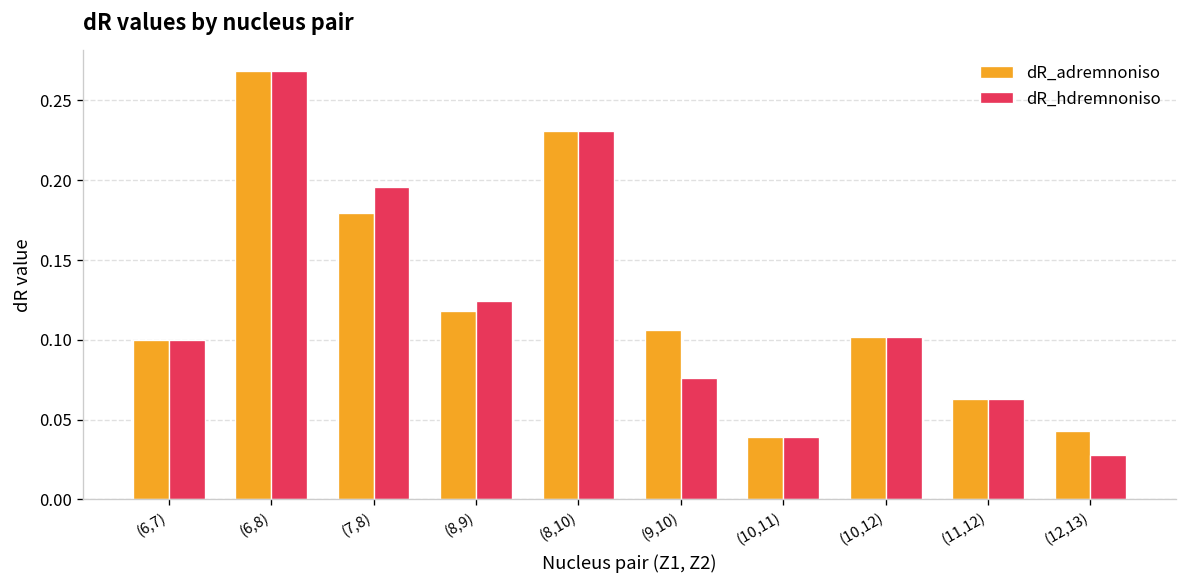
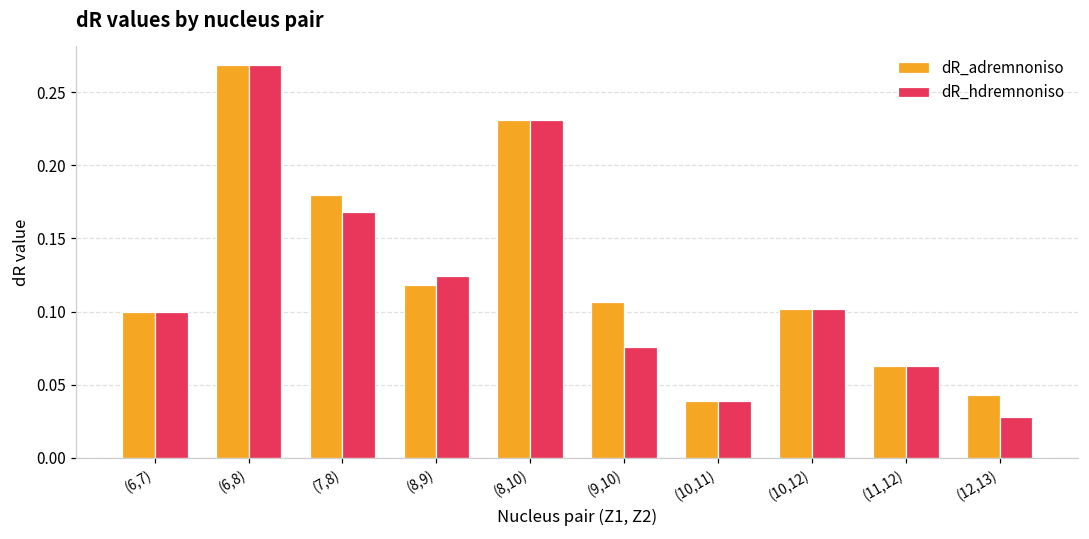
  {
    "dR_adremnoniso": {
      "(6,7)": 0.100,
      "(6,8)": 0.268,
      "(7,8)": 0.180,
      "(8,9)": 0.118,
      "(8,10)": 0.231,
      "(9,10)": 0.106,
      "(10,11)": 0.039,
      "(10,12)": 0.102,
      "(11,12)": 0.063,
      "(12,13)": 0.043
    },
    "dR_hdremnoniso": {
      "(6,7)": 0.100,
      "(6,8)": 0.268,
-     "(7,8)": 0.196,
+     "(7,8)": 0.168,
      "(8,9)": 0.125,
      "(8,10)": 0.231,
      "(9,10)": 0.076,
      "(10,11)": 0.039,
      "(10,12)": 0.102,
      "(11,12)": 0.063,
      "(12,13)": 0.028
    }
  }
